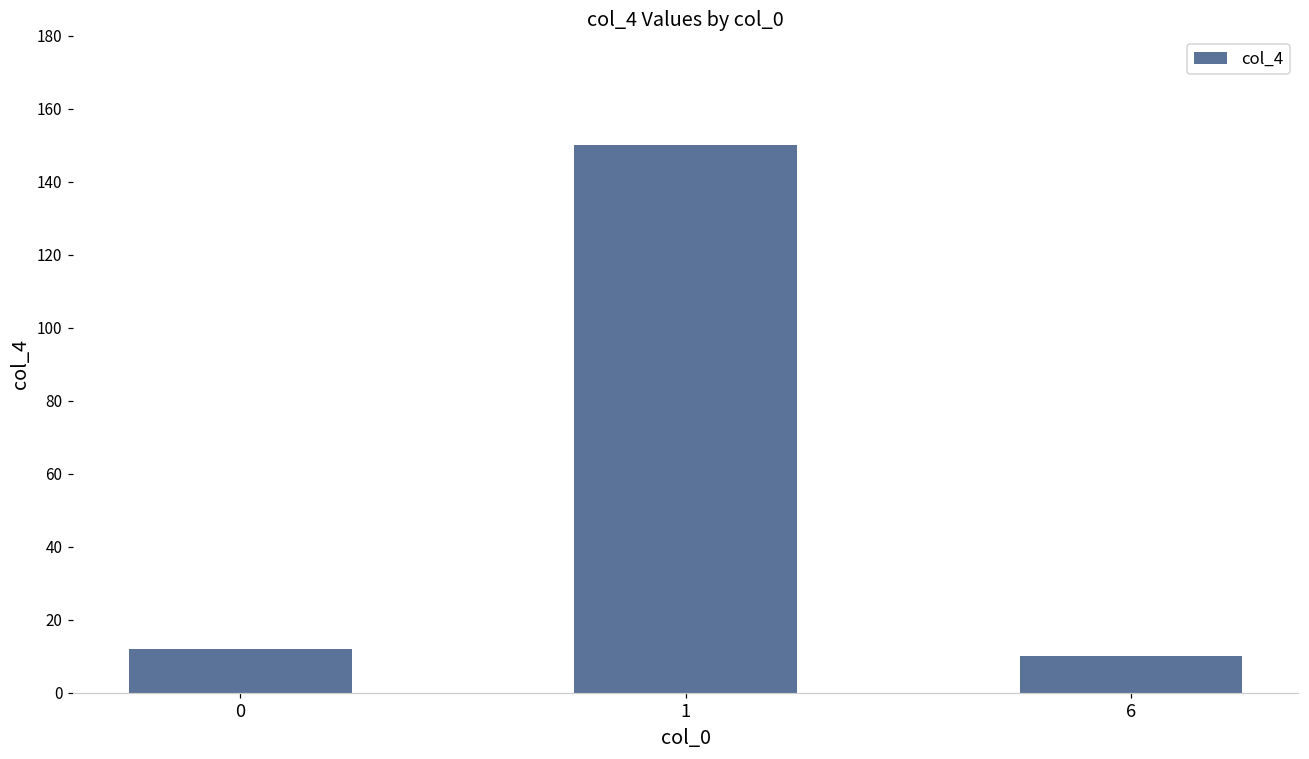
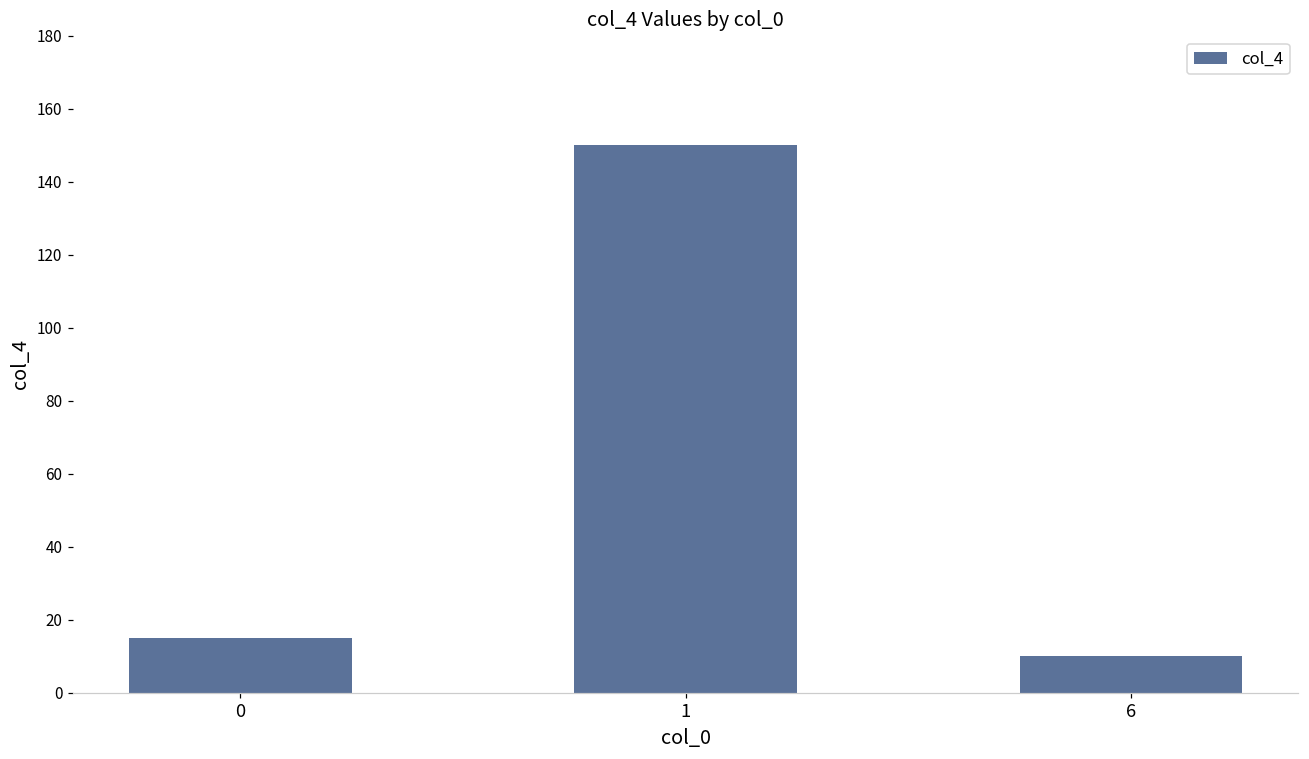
  {
-   "0": 12,
+   "0": 15,
    "1": 150,
    "6": 10
  }
